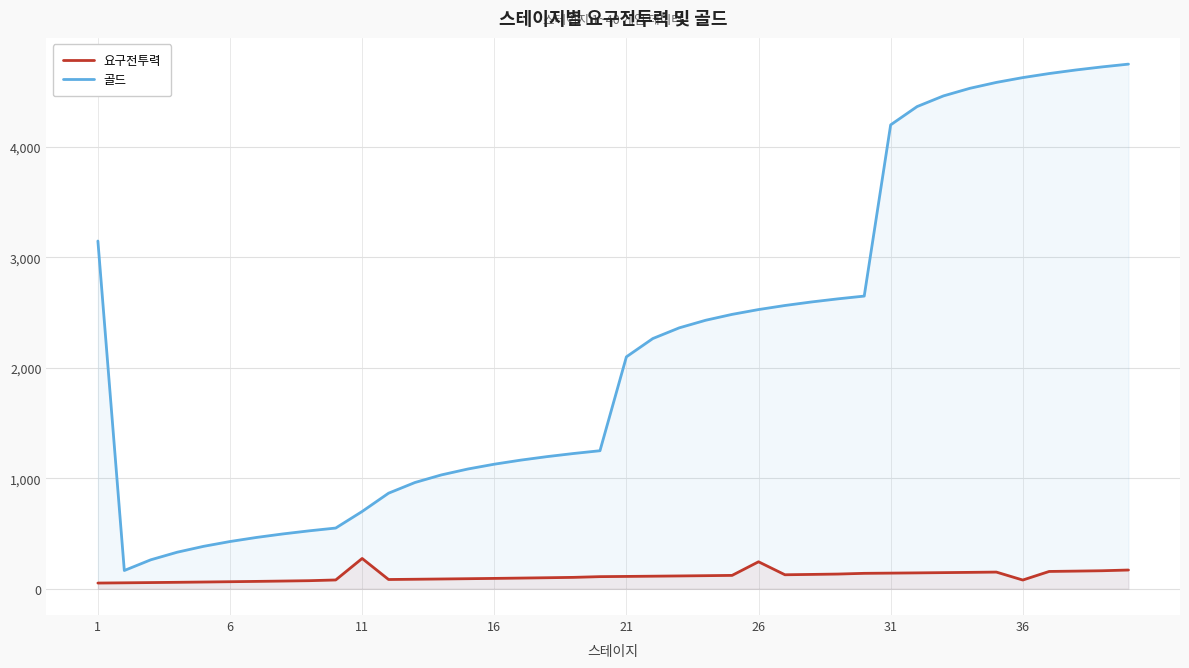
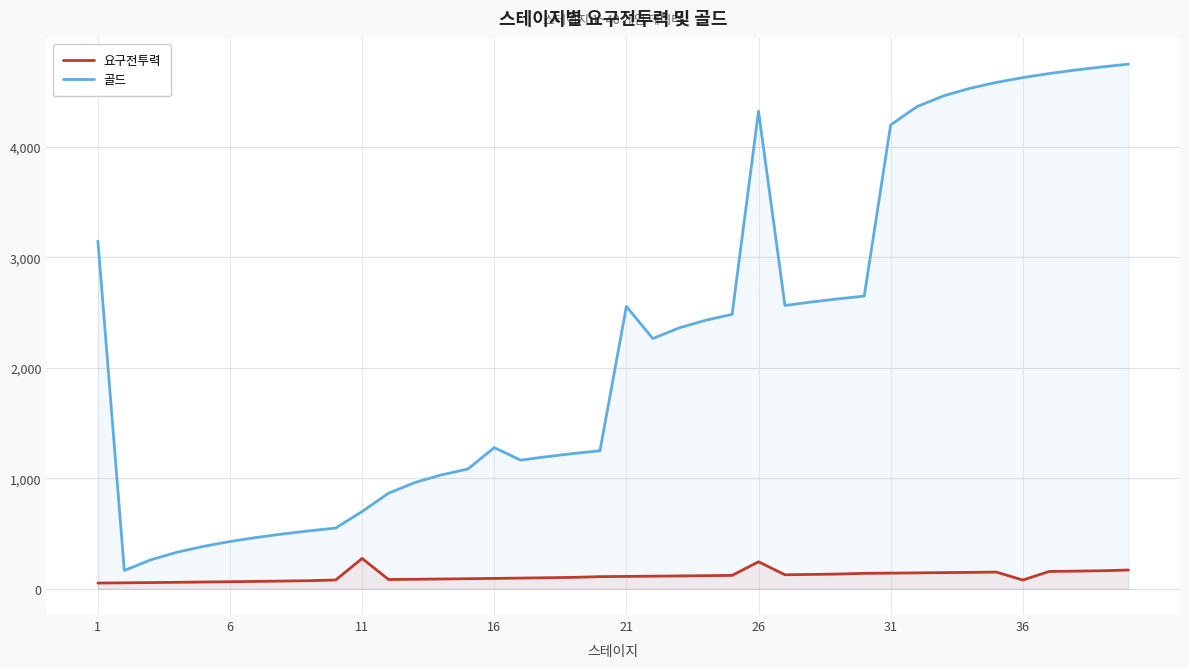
  {
    "요구전투력": {
      "1": "50",
      "6": "60",
      "11": "270",
      "16": "90",
      "21": "110",
      "26": "240",
      "31": "140",
      "36": "80"
    },
    "골드": {
      "1": "3,150",
      "6": "430",
      "11": "700",
-     "16": "1,130",
-     "21": "2,100",
-     "26": "2,530",
+     "16": "1,280",
+     "21": "2,560",
+     "26": "4,320",
      "31": "4,200",
      "36": "4,630"
    }
  }
